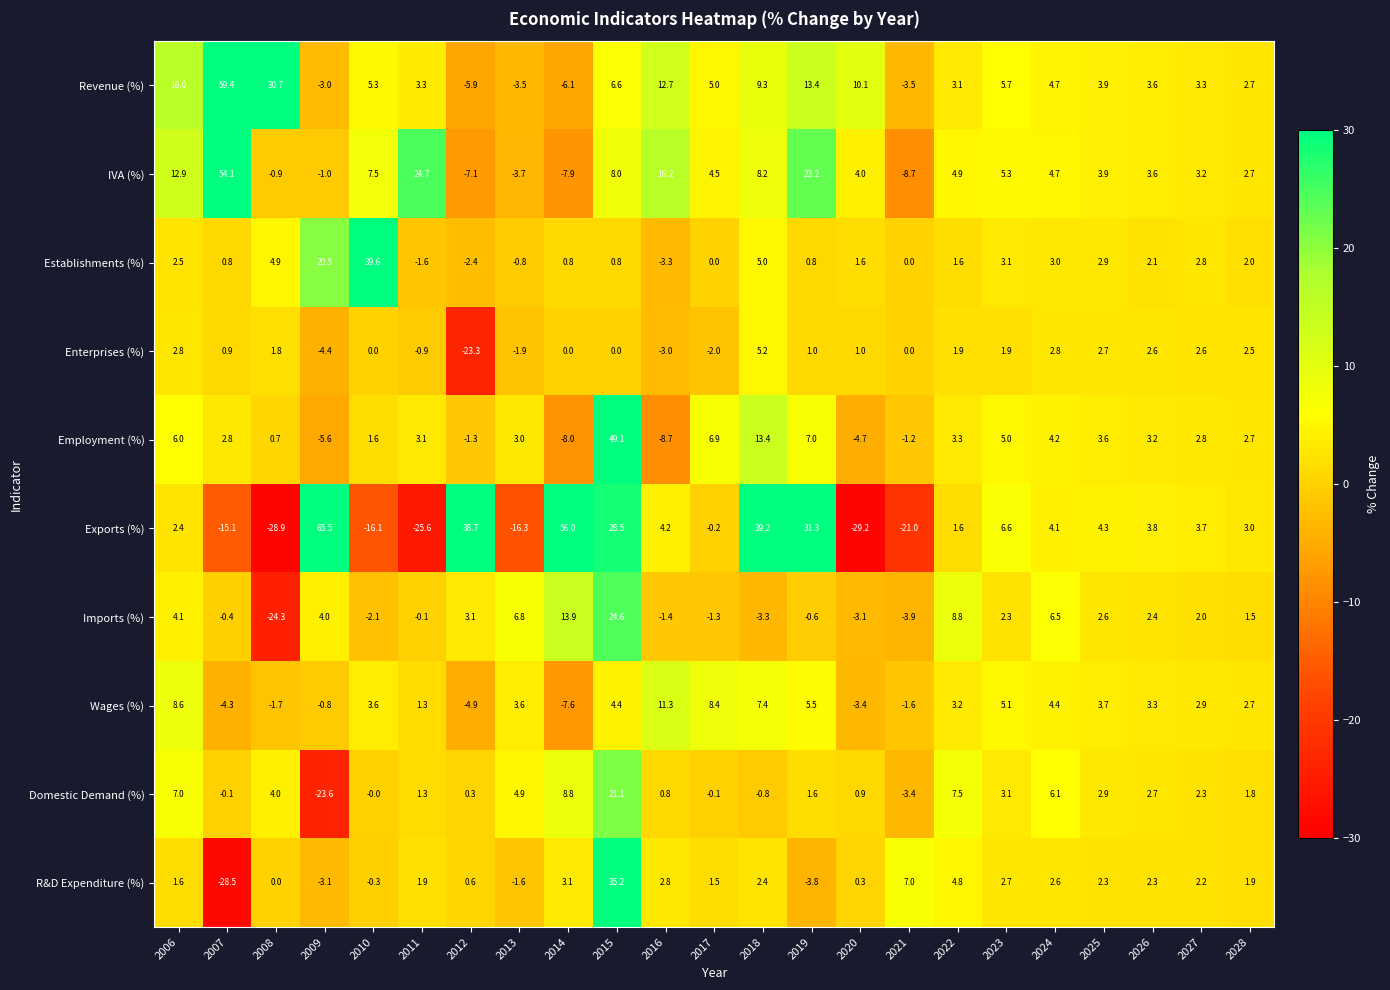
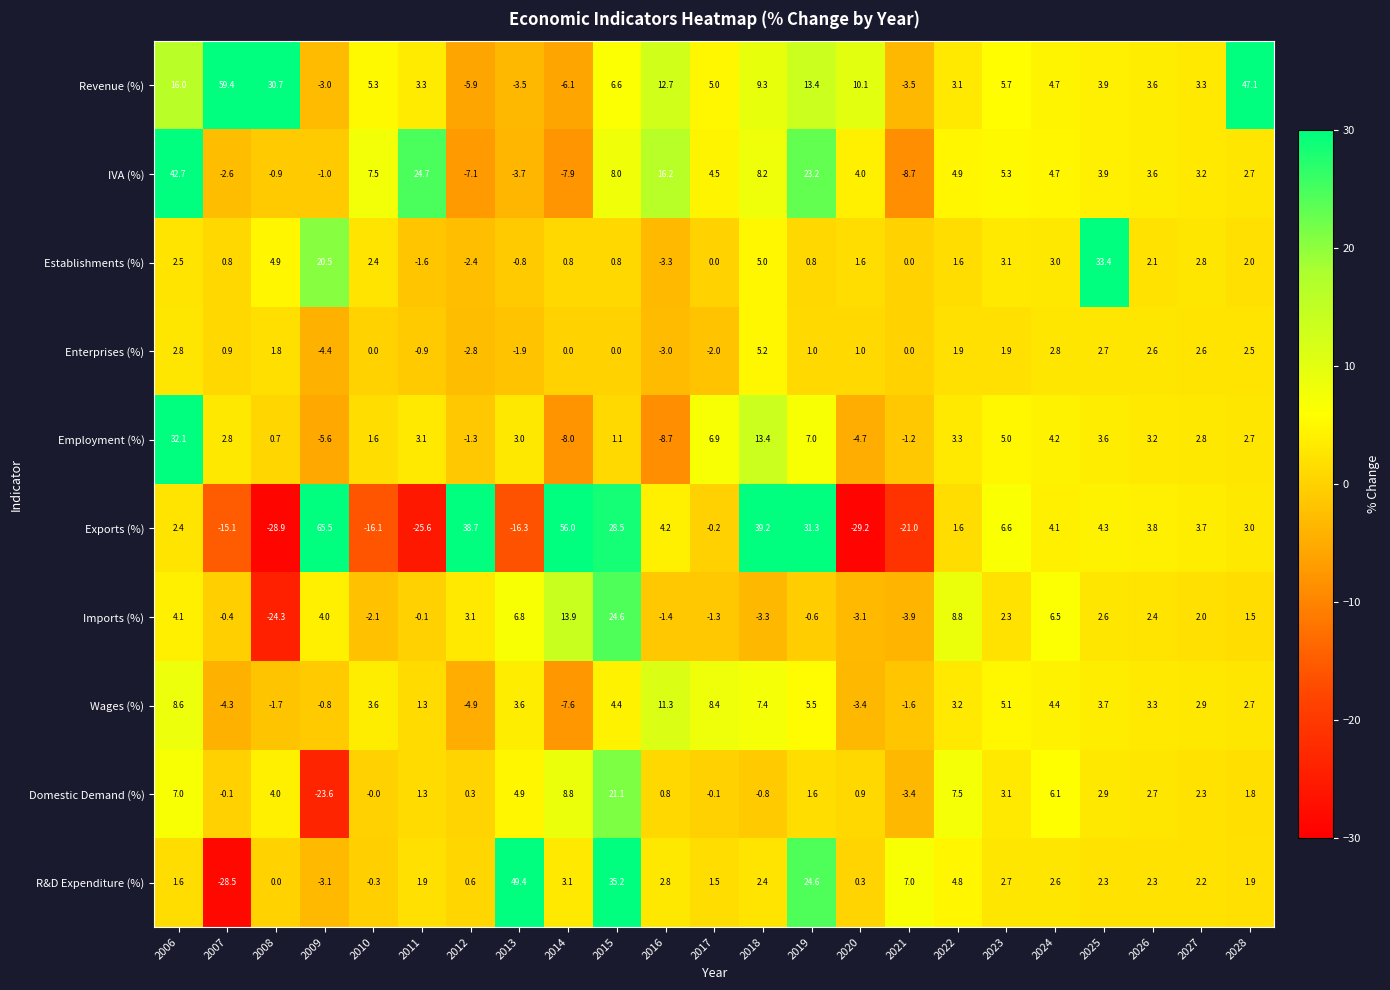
  {
    "Revenue (%)": {
      "2006": 16.0,
      "2007": 59.4,
      "2008": 30.7,
      "2009": -3.0,
      "2010": 5.3,
      "2011": 3.3,
      "2012": -5.9,
      "2013": -3.5,
      "2014": -6.1,
      "2015": 6.6,
      "2016": 12.7,
      "2017": 5.0,
      "2018": 9.3,
      "2019": 13.4,
      "2020": 10.1,
      "2021": -3.5,
      "2022": 3.1,
      "2023": 5.7,
      "2024": 4.7,
      "2025": 3.9,
      "2026": 3.6,
      "2027": 3.3,
-     "2028": 2.7
+     "2028": 47.1
    },
    "IVA (%)": {
-     "2006": 12.9,
-     "2007": 54.1,
+     "2006": 42.7,
+     "2007": -2.6,
      "2008": -0.9,
      "2009": -1.0,
      "2010": 7.5,
      "2011": 24.7,
      "2012": -7.1,
      "2013": -3.7,
      "2014": -7.9,
      "2015": 8.0,
      "2016": 16.2,
      "2017": 4.5,
      "2018": 8.2,
      "2019": 23.2,
      "2020": 4.0,
      "2021": -8.7,
      "2022": 4.9,
      "2023": 5.3,
      "2024": 4.7,
      "2025": 3.9,
      "2026": 3.6,
      "2027": 3.2,
      "2028": 2.7
    },
    "Establishments (%)": {
      "2006": 2.5,
      "2007": 0.8,
      "2008": 4.9,
      "2009": 20.5,
-     "2010": 39.6,
+     "2010": 2.4,
      "2011": -1.6,
      "2012": -2.4,
      "2013": -0.8,
      "2014": 0.8,
      "2015": 0.8,
      "2016": -3.3,
      "2017": 0.0,
      "2018": 5.0,
      "2019": 0.8,
      "2020": 1.6,
      "2021": 0.0,
      "2022": 1.6,
      "2023": 3.1,
      "2024": 3.0,
-     "2025": 2.9,
+     "2025": 33.4,
      "2026": 2.1,
      "2027": 2.8,
      "2028": 2.0
    },
    "Enterprises (%)": {
      "2006": 2.8,
      "2007": 0.9,
      "2008": 1.8,
      "2009": -4.4,
      "2010": 0.0,
      "2011": -0.9,
-     "2012": -23.3,
+     "2012": -2.8,
      "2013": -1.9,
      "2014": 0.0,
      "2015": 0.0,
      "2016": -3.0,
      "2017": -2.0,
      "2018": 5.2,
      "2019": 1.0,
      "2020": 1.0,
      "2021": 0.0,
      "2022": 1.9,
      "2023": 1.9,
      "2024": 2.8,
      "2025": 2.7,
      "2026": 2.6,
      "2027": 2.6,
      "2028": 2.5
    },
    "Employment (%)": {
-     "2006": 6.0,
+     "2006": 32.1,
      "2007": 2.8,
      "2008": 0.7,
      "2009": -5.6,
      "2010": 1.6,
      "2011": 3.1,
      "2012": -1.3,
      "2013": 3.0,
      "2014": -8.0,
-     "2015": 49.1,
+     "2015": 1.1,
      "2016": -8.7,
      "2017": 6.9,
      "2018": 13.4,
      "2019": 7.0,
      "2020": -4.7,
      "2021": -1.2,
      "2022": 3.3,
      "2023": 5.0,
      "2024": 4.2,
      "2025": 3.6,
      "2026": 3.2,
      "2027": 2.8,
      "2028": 2.7
    },
    "R&D Expenditure (%)": {
      "2006": 1.6,
      "2007": -28.5,
      "2008": 0.0,
      "2009": -3.1,
      "2010": -0.3,
      "2011": 1.9,
      "2012": 0.6,
-     "2013": -1.6,
+     "2013": 49.4,
      "2014": 3.1,
      "2015": 35.2,
      "2016": 2.8,
      "2017": 1.5,
      "2018": 2.4,
-     "2019": -3.8,
+     "2019": 24.6,
      "2020": 0.3,
      "2021": 7.0,
      "2022": 4.8,
      "2023": 2.7,
      "2024": 2.6,
      "2025": 2.3,
      "2026": 2.3,
      "2027": 2.2,
      "2028": 1.9
    }
  }
